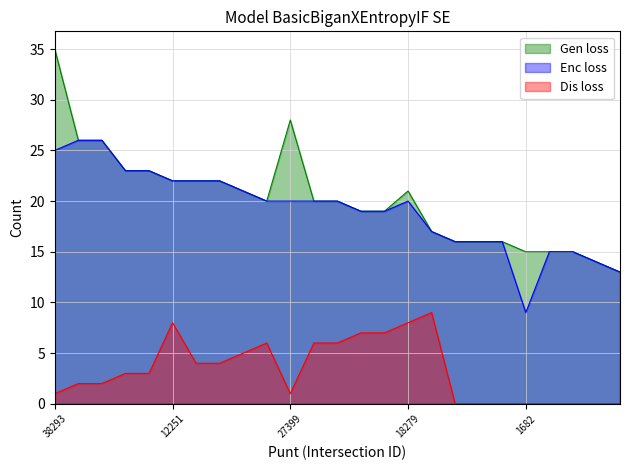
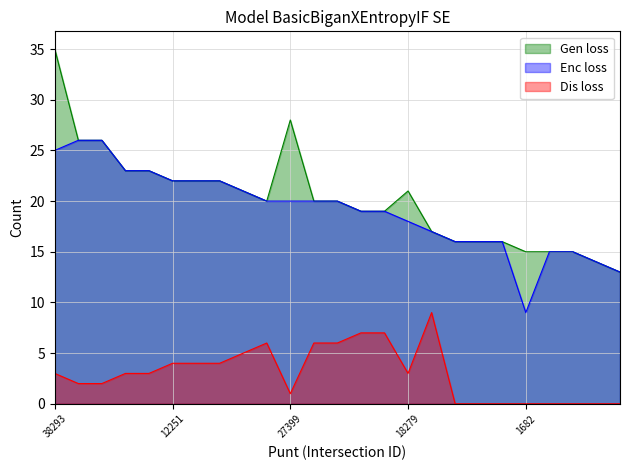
  {
    "Gen loss": {
      "38293": 35,
      "27399": 28,
      "18279": 21,
      "1682": 15
    },
    "Enc loss": {
      "38293": 25,
      "27399": 20,
-     "18279": 20,
+     "18279": 18,
      "1682": 9
    },
    "Dis loss": {
-     "38293": 1,
-     "12251": 8,
+     "38293": 3,
+     "12251": 4,
      "27399": 1,
-     "18279": 8,
+     "18279": 3,
      "1682": 0
    }
  }
